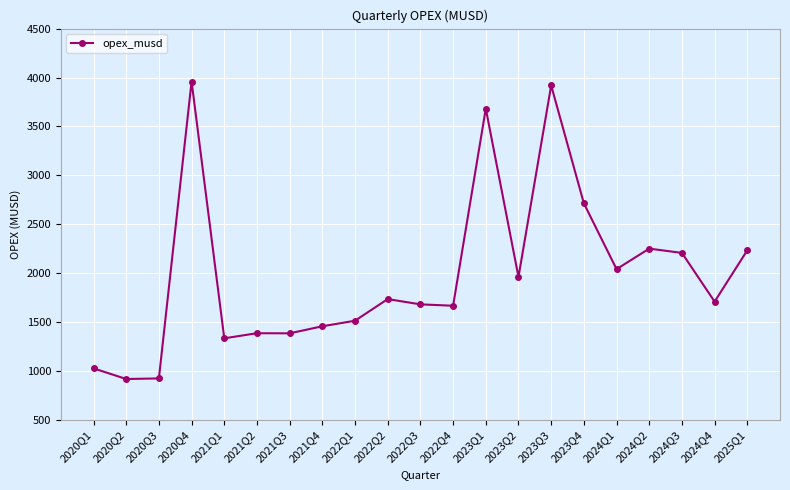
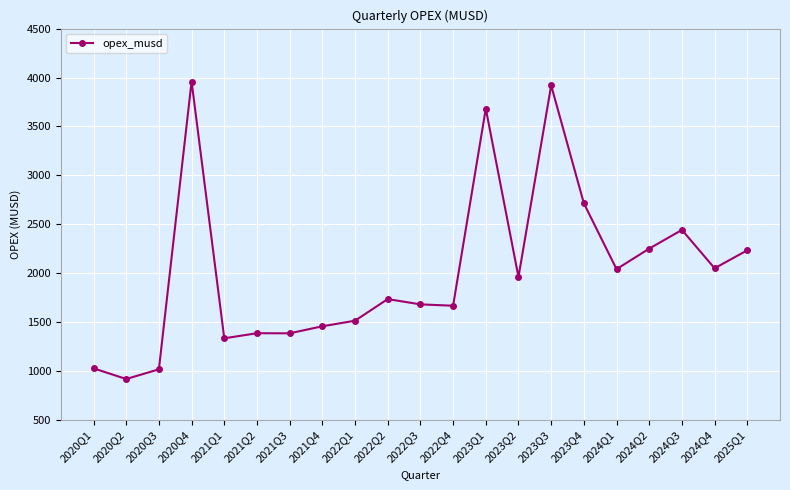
  {
    "2020Q1": 1000,
    "2020Q2": 900,
-   "2020Q3": 900,
+   "2020Q3": 1000,
    "2020Q4": 4000,
    "2021Q1": 1300,
    "2021Q2": 1400,
    "2021Q3": 1400,
    "2021Q4": 1500,
    "2022Q1": 1500,
    "2022Q2": 1700,
    "2022Q3": 1700,
    "2022Q4": 1700,
    "2023Q1": 3700,
    "2023Q2": 2000,
    "2023Q3": 3900,
    "2023Q4": 2700,
    "2024Q1": 2000,
    "2024Q2": 2300,
-   "2024Q3": 2200,
-   "2024Q4": 1700,
+   "2024Q3": 2400,
+   "2024Q4": 2100,
    "2025Q1": 2200
  }
